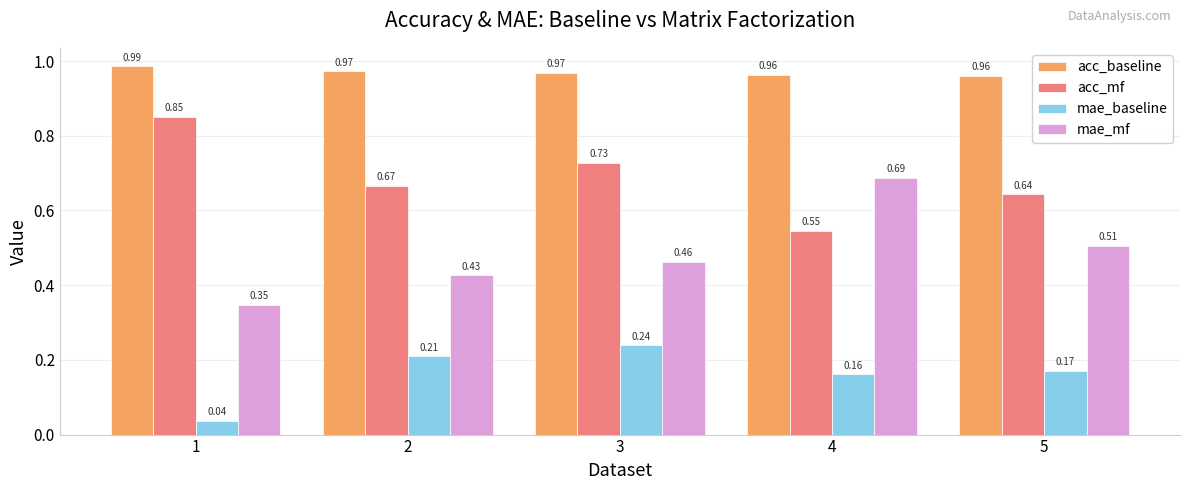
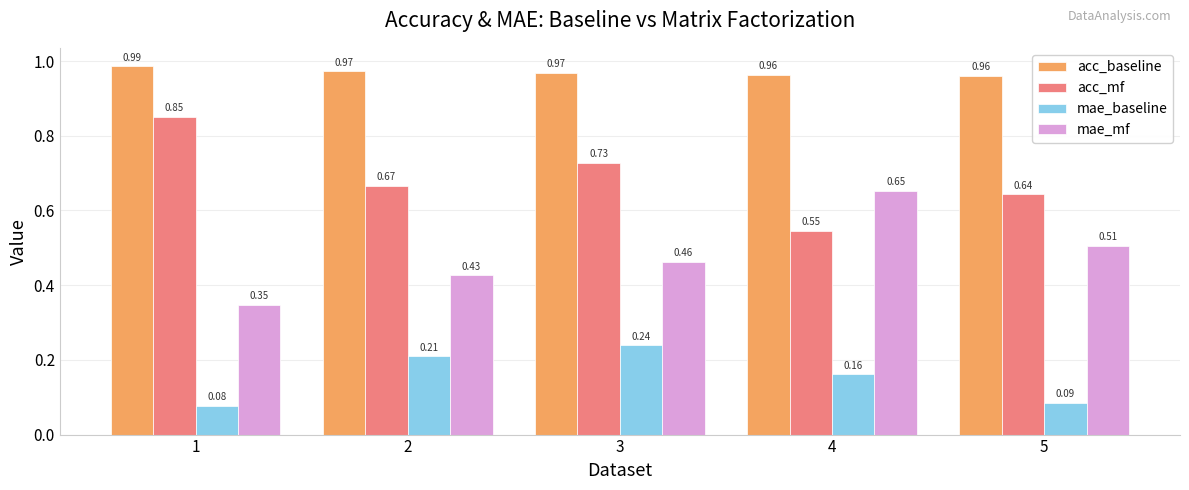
  {
    "mae_baseline": {
-     "1": 0.04,
+     "1": 0.08,
      "2": 0.21,
      "3": 0.24,
      "4": 0.16,
-     "5": 0.17
+     "5": 0.09
    },
    "mae_mf": {
      "1": 0.35,
      "2": 0.43,
      "3": 0.46,
-     "4": 0.69,
+     "4": 0.65,
      "5": 0.51
    }
  }
